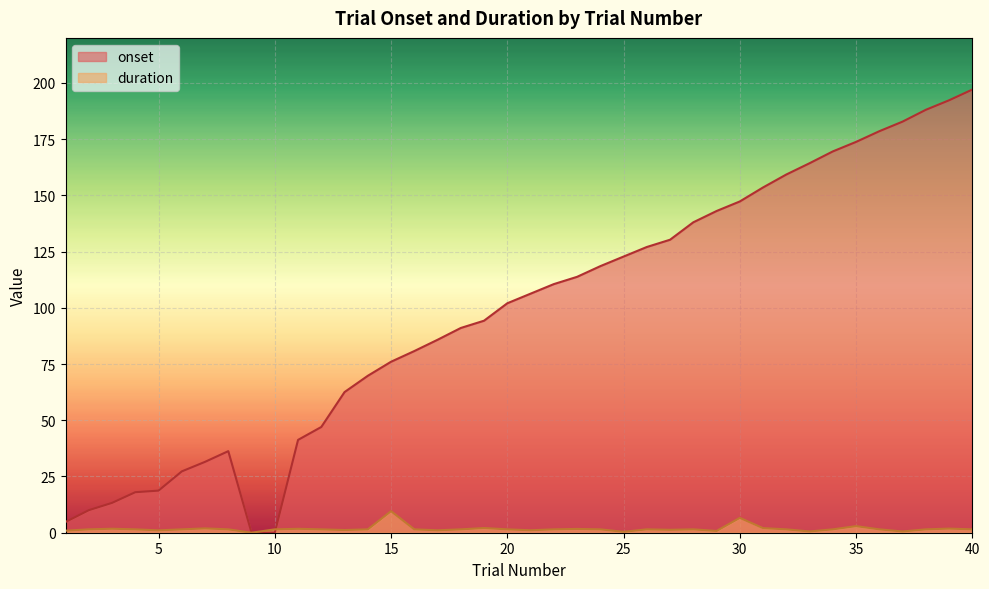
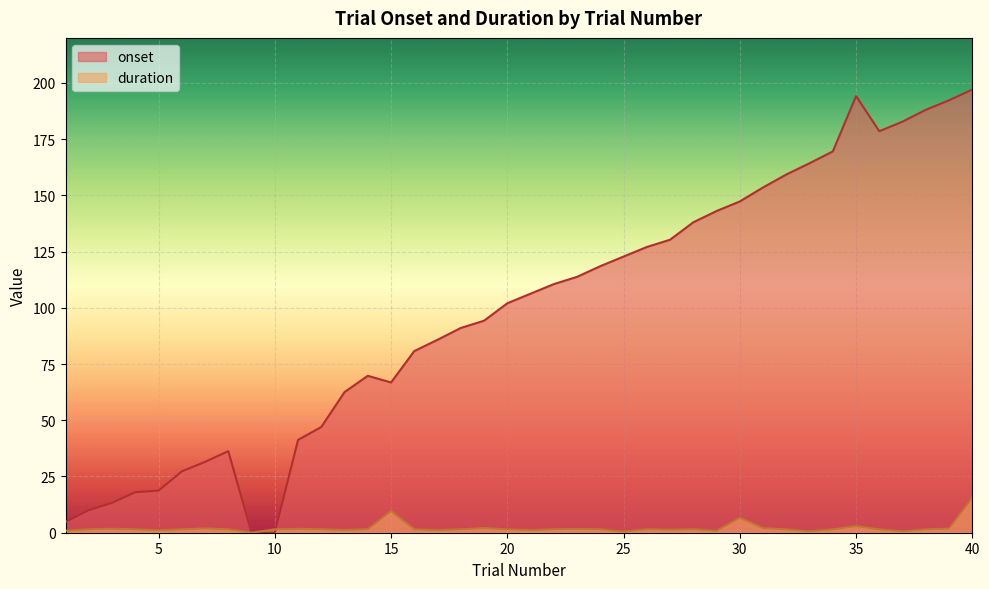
  {
    "onset": {
      "5": 19,
      "10": 0,
-     "15": 76,
+     "15": 67,
      "20": 102,
      "25": 123,
      "30": 147,
-     "35": 174,
+     "35": 194,
      "40": 197
    },
    "duration": {
      "5": 1,
      "10": 2,
      "15": 10,
      "20": 2,
      "25": 0,
      "30": 7,
      "35": 3,
-     "40": 2
+     "40": 16
    }
  }
